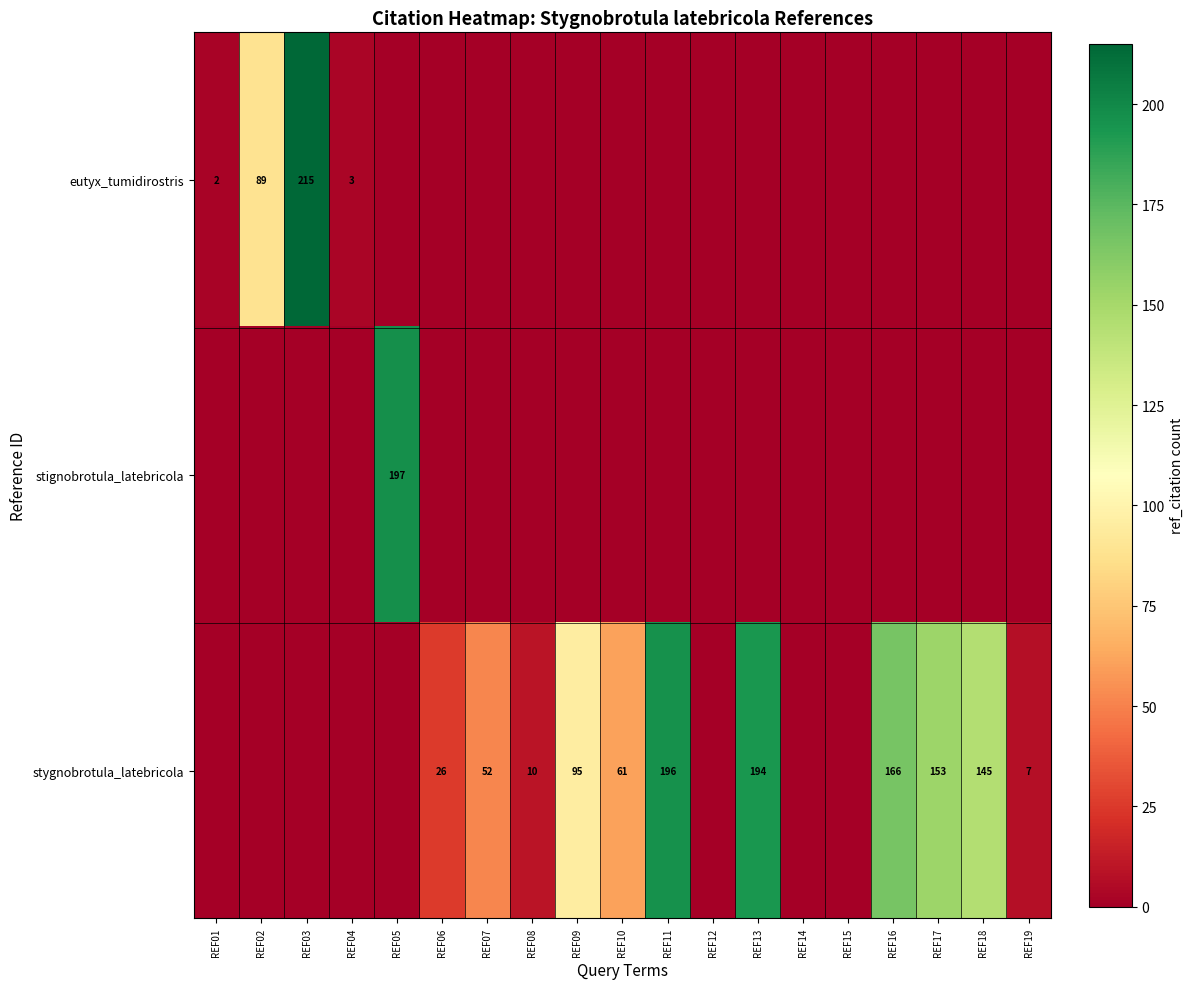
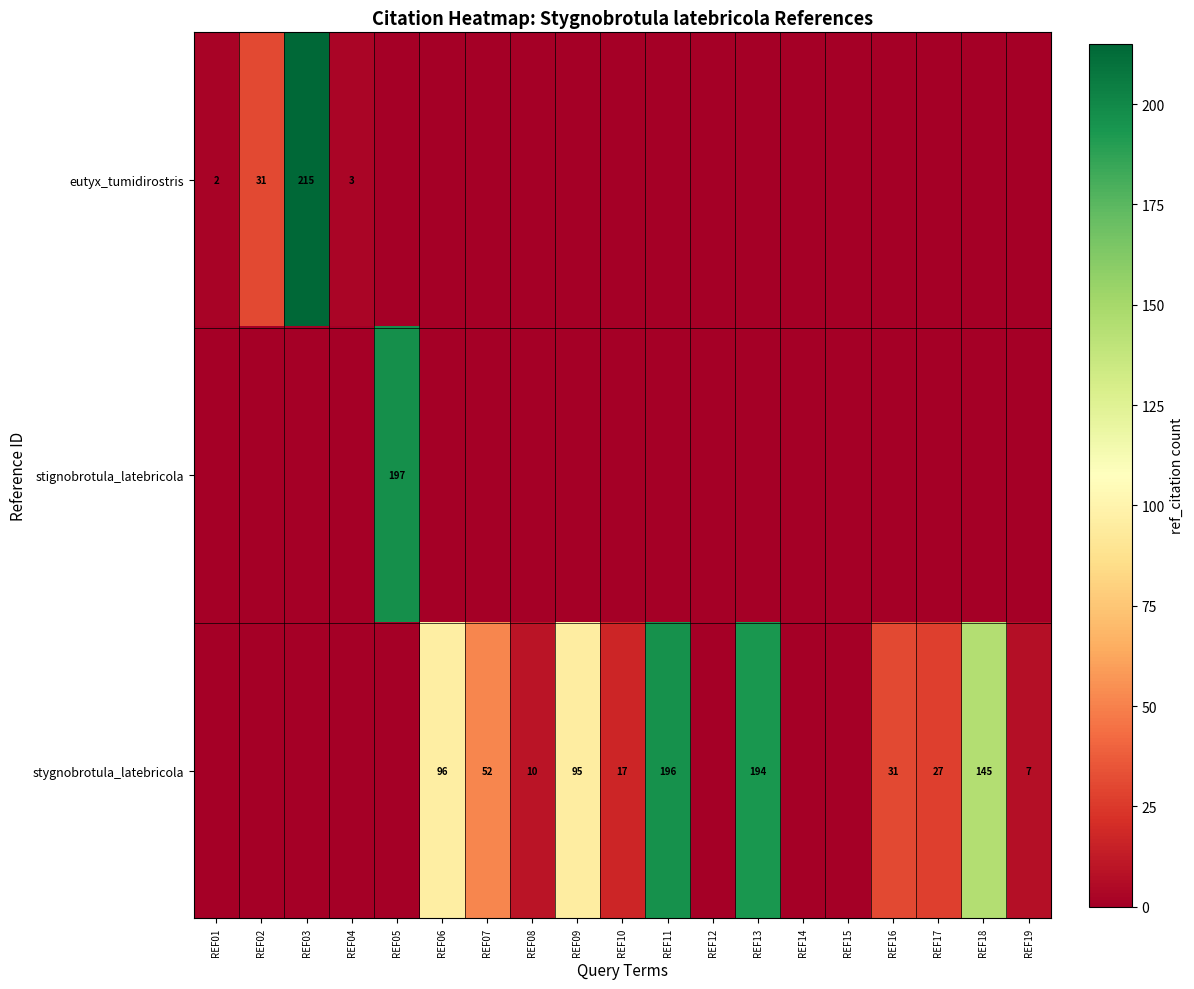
  {
    "eutyx_tumidirostris": {
      "REF01": 2,
-     "REF02": 89,
+     "REF02": 31,
      "REF03": 215,
      "REF04": 3
    },
    "stignobrotula_latebricola": {
      "REF05": 197
    },
    "stygnobrotula_latebricola": {
-     "REF06": 26,
+     "REF06": 96,
      "REF07": 52,
      "REF08": 10,
      "REF09": 95,
-     "REF10": 61,
+     "REF10": 17,
      "REF11": 196,
      "REF13": 194,
-     "REF16": 166,
-     "REF17": 153,
+     "REF16": 31,
+     "REF17": 27,
      "REF18": 145,
      "REF19": 7
    }
  }
